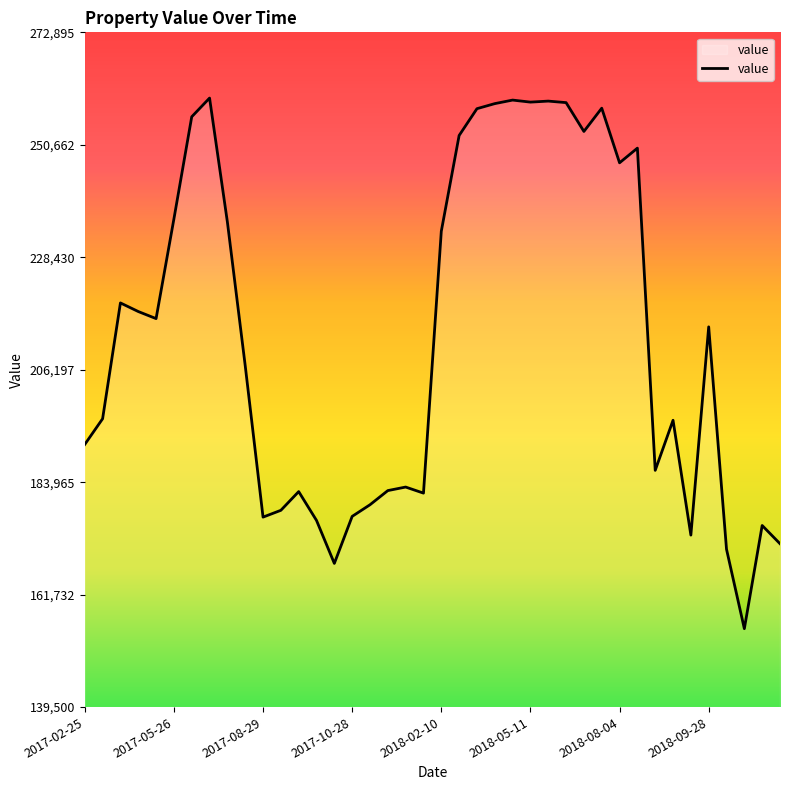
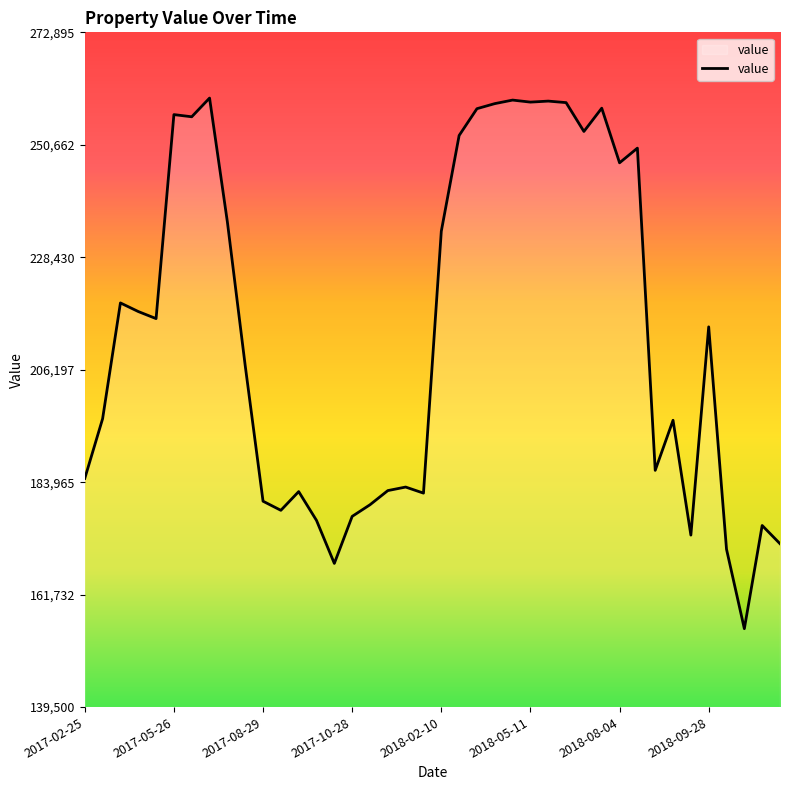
  {
-   "2017-02-25": "191,000",
-   "2017-05-26": "236,000",
-   "2017-08-29": "177,000",
+   "2017-02-25": "185,000",
+   "2017-05-26": "257,000",
+   "2017-08-29": "180,000",
    "2017-10-28": "177,000",
    "2018-02-10": "234,000",
    "2018-05-11": "259,000",
    "2018-08-04": "247,000",
    "2018-09-28": "215,000"
  }
